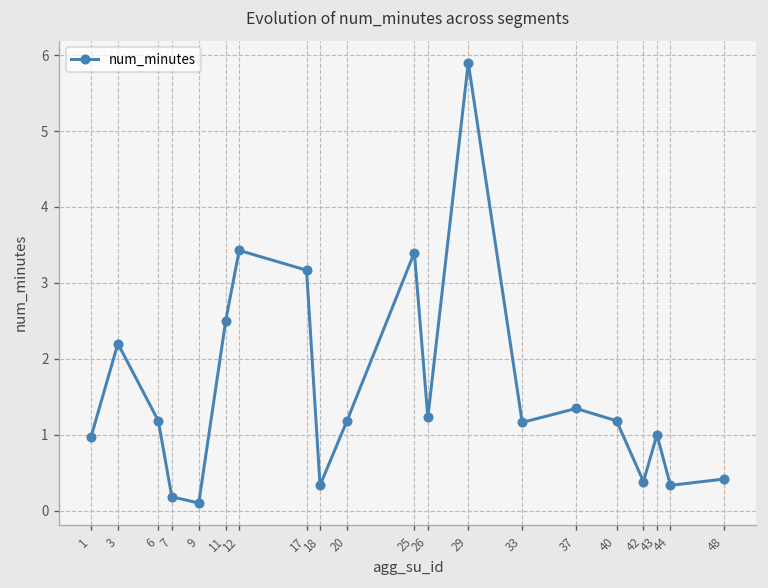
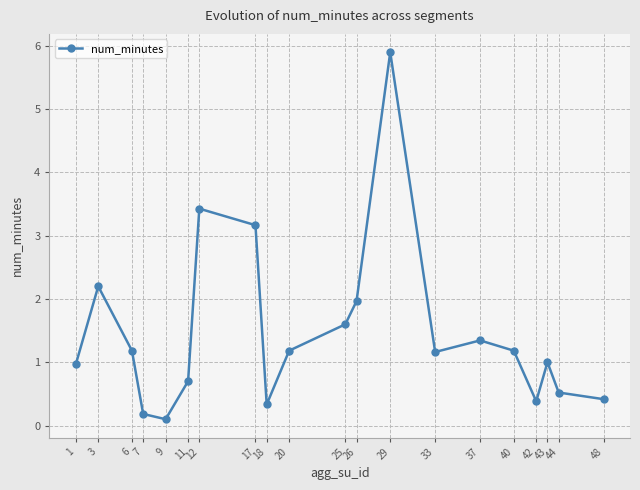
  {
    "1": 1.0,
    "3": 2.2,
    "6": 1.2,
    "7": 0.2,
    "9": 0.1,
-   "11": 2.5,
+   "11": 0.7,
    "12": 3.4,
    "17": 3.2,
    "18": 0.3,
    "20": 1.2,
-   "25": 3.4,
-   "26": 1.2,
+   "25": 1.6,
+   "26": 2.0,
    "29": 5.9,
    "33": 1.2,
    "37": 1.3,
    "40": 1.2,
    "42": 0.4,
    "43": 1.0,
-   "44": 0.3,
+   "44": 0.5,
    "48": 0.4
  }
